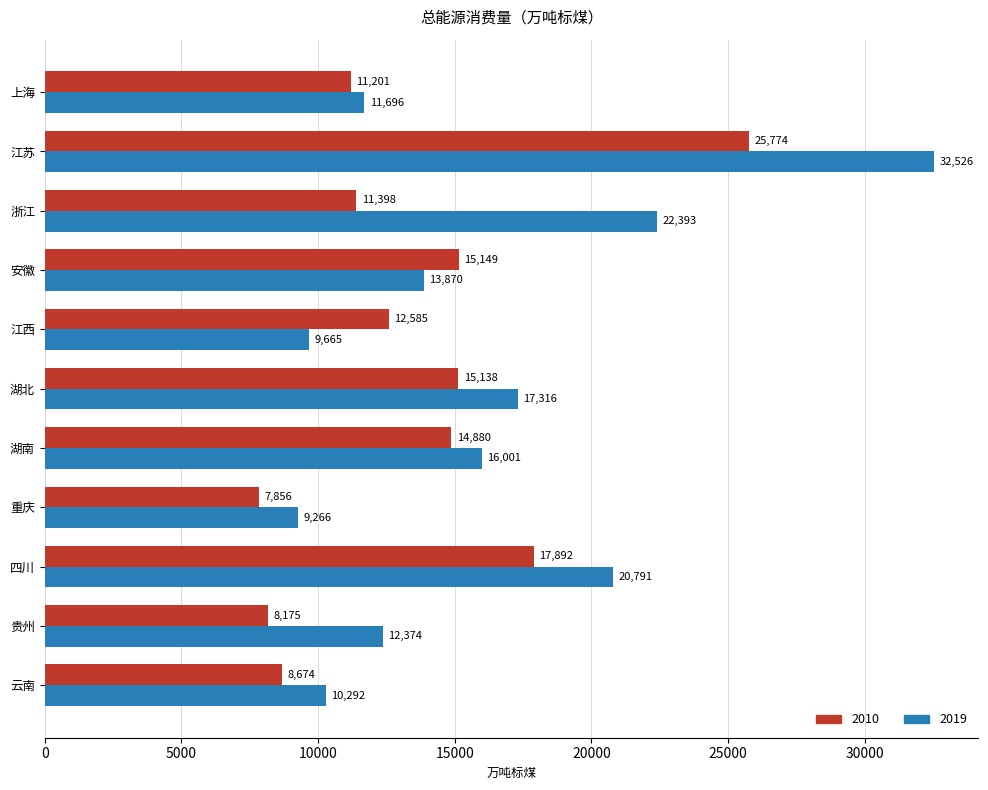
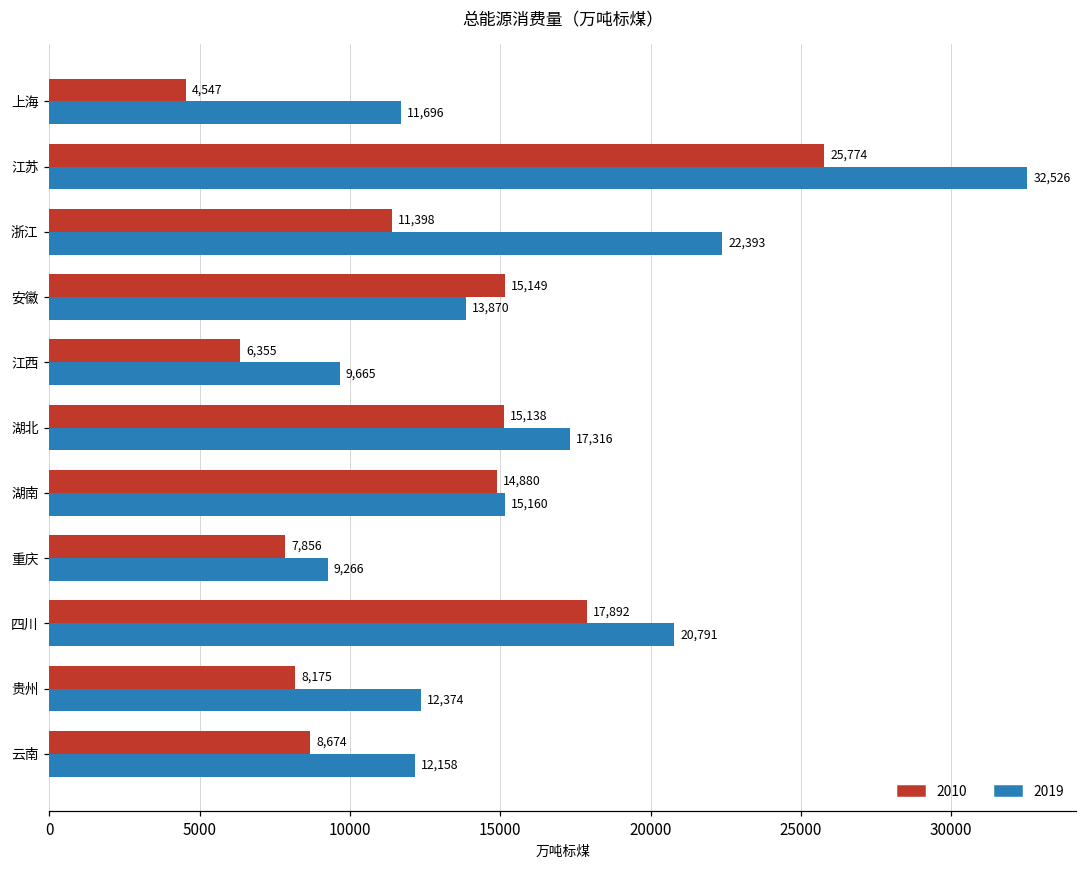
  {
    "2010": {
-     "上海": "11,201",
+     "上海": "4,547",
      "江苏": "25,774",
      "浙江": "11,398",
      "安徽": "15,149",
-     "江西": "12,585",
+     "江西": "6,355",
      "湖北": "15,138",
      "湖南": "14,880",
      "重庆": "7,856",
      "四川": "17,892",
      "贵州": "8,175",
      "云南": "8,674"
    },
    "2019": {
      "上海": "11,696",
      "江苏": "32,526",
      "浙江": "22,393",
      "安徽": "13,870",
      "江西": "9,665",
      "湖北": "17,316",
-     "湖南": "16,001",
+     "湖南": "15,160",
      "重庆": "9,266",
      "四川": "20,791",
      "贵州": "12,374",
-     "云南": "10,292"
+     "云南": "12,158"
    }
  }
